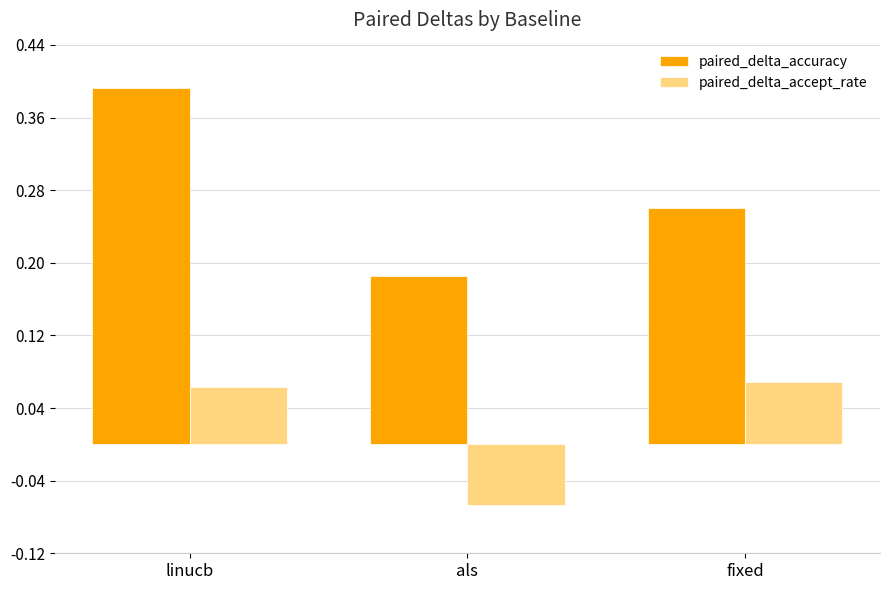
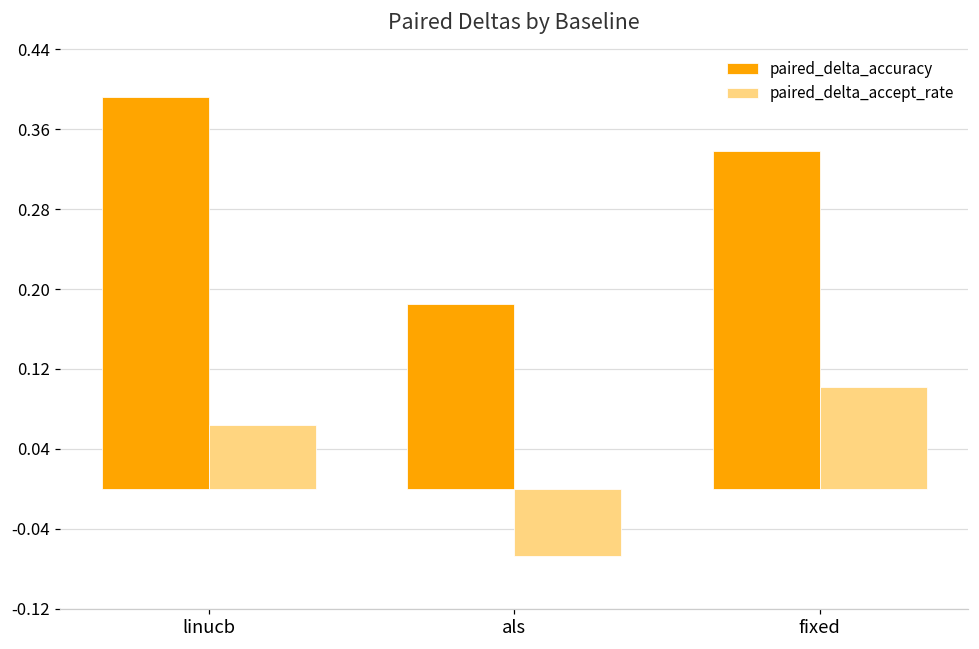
  {
    "paired_delta_accuracy": {
      "linucb": 0.39,
      "als": 0.19,
-     "fixed": 0.26
+     "fixed": 0.34
    },
    "paired_delta_accept_rate": {
      "linucb": 0.06,
      "als": -0.07,
-     "fixed": 0.07
+     "fixed": 0.10
    }
  }
